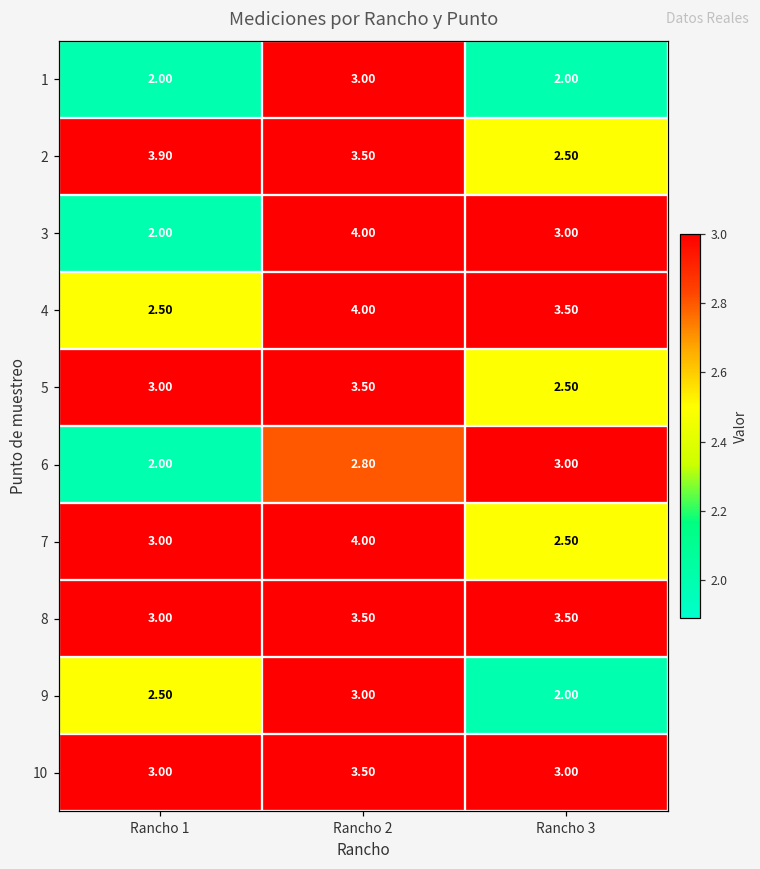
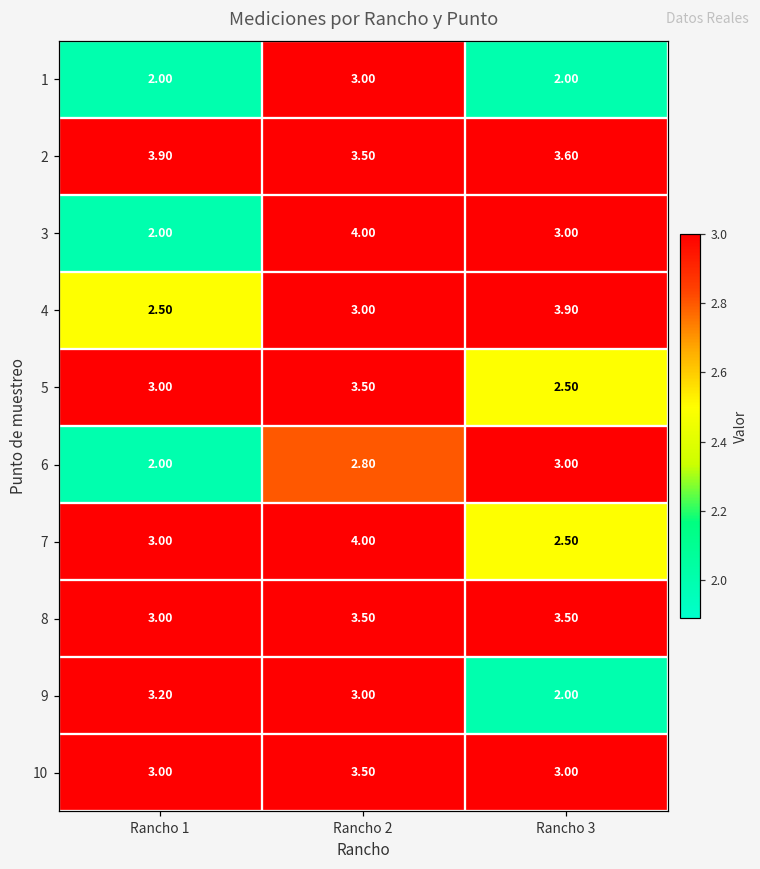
  {
    "1": {
      "Rancho 1": 2.00,
      "Rancho 2": 3.00,
      "Rancho 3": 2.00
    },
    "2": {
      "Rancho 1": 3.90,
      "Rancho 2": 3.50,
-     "Rancho 3": 2.50
+     "Rancho 3": 3.60
    },
    "3": {
      "Rancho 1": 2.00,
      "Rancho 2": 4.00,
      "Rancho 3": 3.00
    },
    "4": {
      "Rancho 1": 2.50,
-     "Rancho 2": 4.00,
-     "Rancho 3": 3.50
+     "Rancho 2": 3.00,
+     "Rancho 3": 3.90
    },
    "5": {
      "Rancho 1": 3.00,
      "Rancho 2": 3.50,
      "Rancho 3": 2.50
    },
    "6": {
      "Rancho 1": 2.00,
      "Rancho 2": 2.80,
      "Rancho 3": 3.00
    },
    "7": {
      "Rancho 1": 3.00,
      "Rancho 2": 4.00,
      "Rancho 3": 2.50
    },
    "8": {
      "Rancho 1": 3.00,
      "Rancho 2": 3.50,
      "Rancho 3": 3.50
    },
    "9": {
-     "Rancho 1": 2.50,
+     "Rancho 1": 3.20,
      "Rancho 2": 3.00,
      "Rancho 3": 2.00
    },
    "10": {
      "Rancho 1": 3.00,
      "Rancho 2": 3.50,
      "Rancho 3": 3.00
    }
  }
